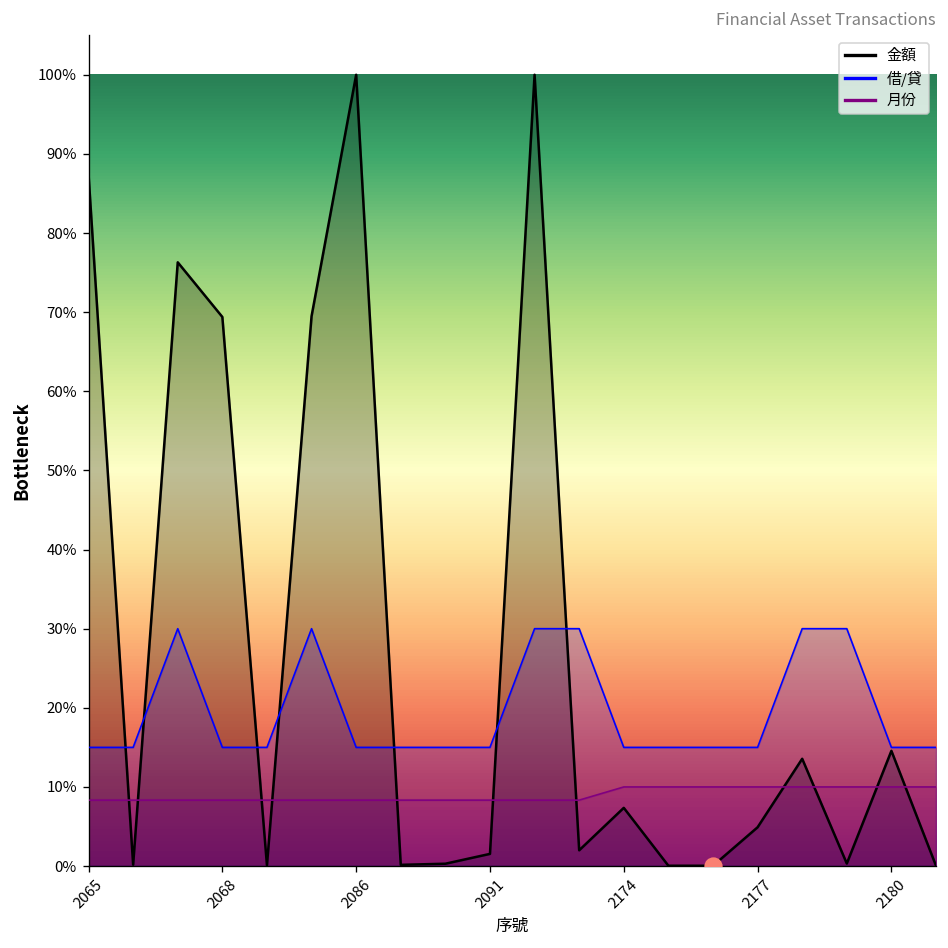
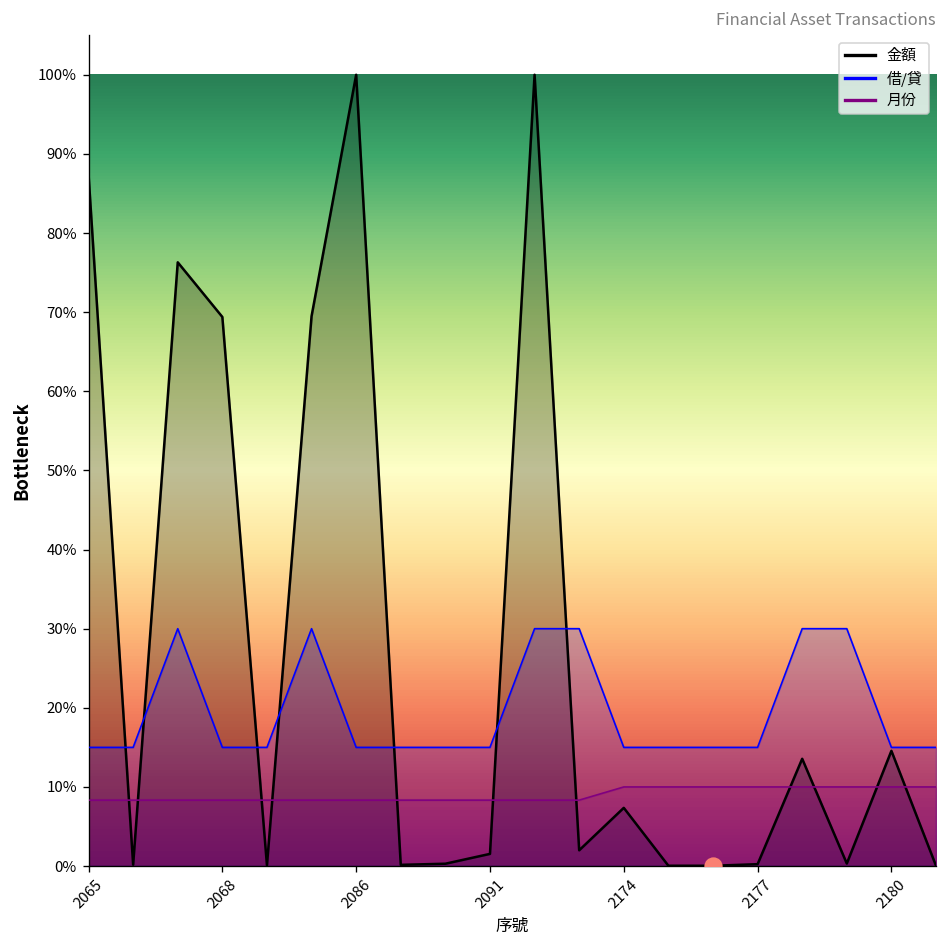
  {
    "金額": {
      "2065": "87%",
      "2068": "69%",
      "2086": "100%",
      "2091": "2%",
      "2174": "7%",
-     "2177": "5%",
+     "2177": "0%",
      "2180": "15%"
    }
  }
